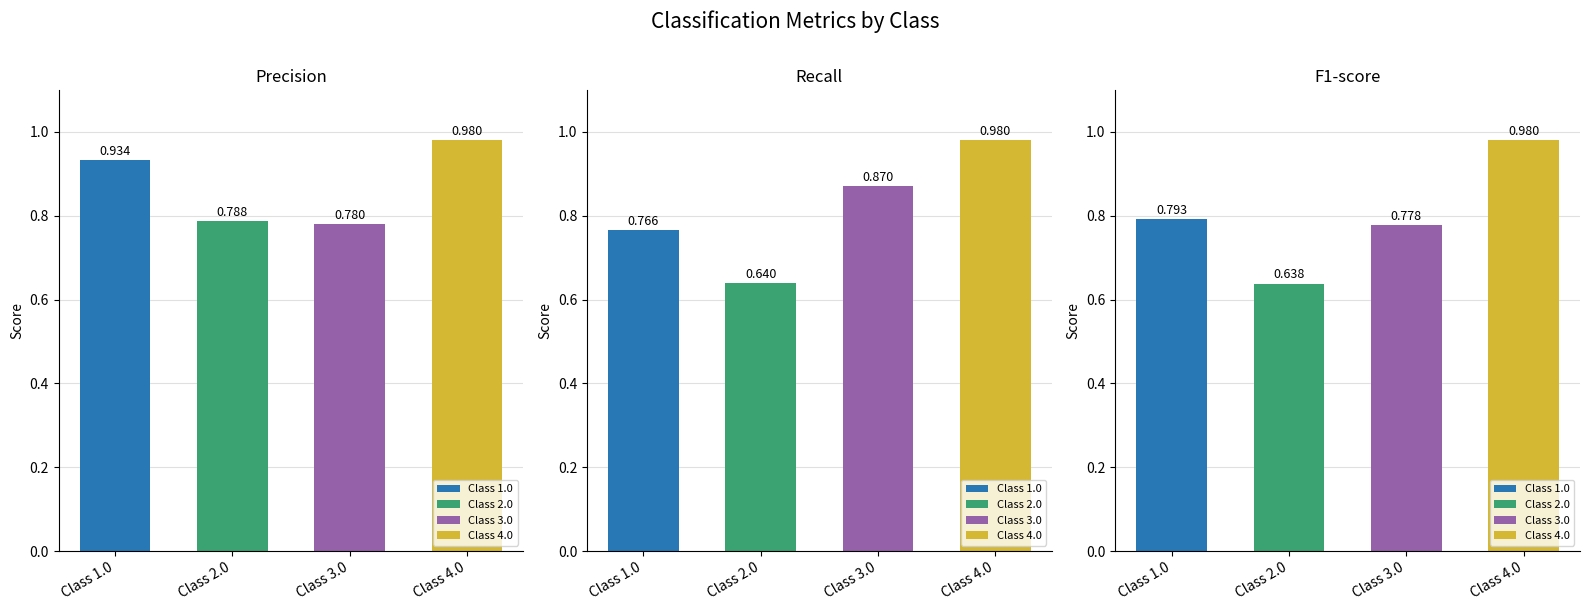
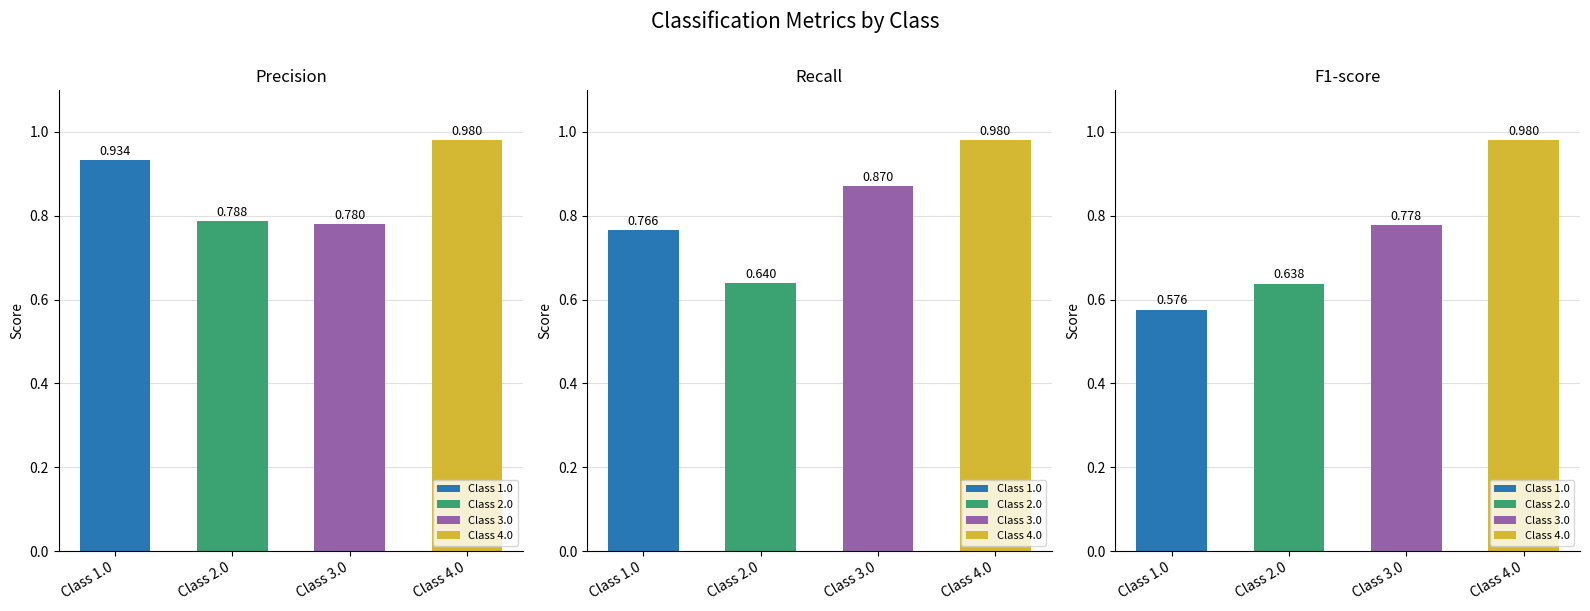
  {
    "Precision": {
      "Class 1.0": 0.934,
      "Class 2.0": 0.788,
      "Class 3.0": 0.780,
      "Class 4.0": 0.980
    },
    "Recall": {
      "Class 1.0": 0.766,
      "Class 2.0": 0.640,
      "Class 3.0": 0.870,
      "Class 4.0": 0.980
    },
    "F1-score": {
-     "Class 1.0": 0.793,
+     "Class 1.0": 0.576,
      "Class 2.0": 0.638,
      "Class 3.0": 0.778,
      "Class 4.0": 0.980
    }
  }
